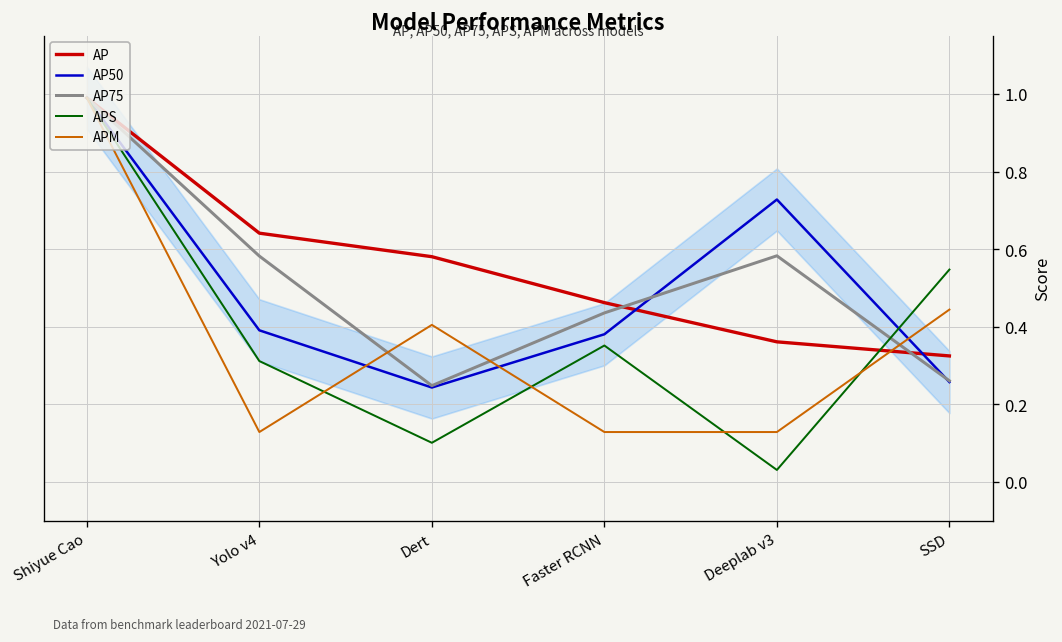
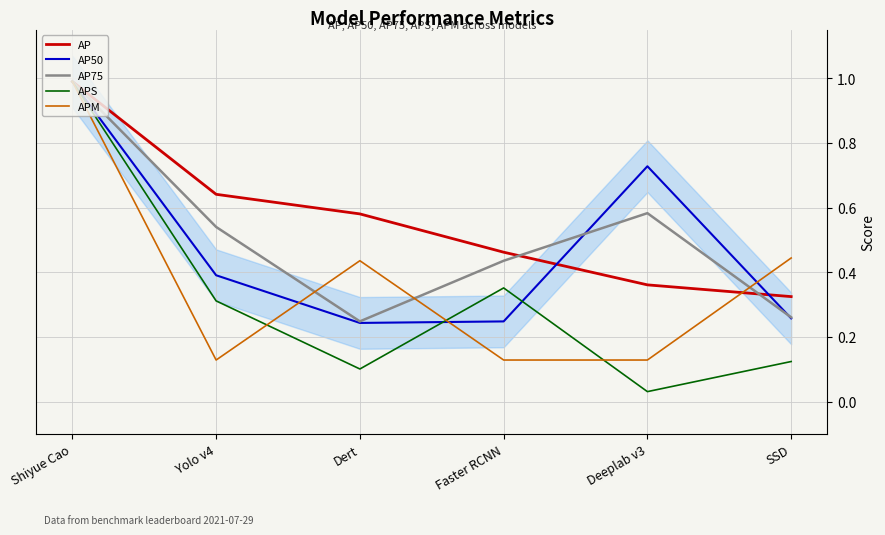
  {
    "AP": {
      "Yolo v4": 0.64,
      "Dert": 0.58,
      "Deeplab v3": 0.36,
      "SSD": 0.33
    },
    "AP50": {
      "Yolo v4": 0.39,
-     "Faster RCNN": 0.38,
+     "Faster RCNN": 0.25,
      "Deeplab v3": 0.73
    },
    "AP75": {
-     "Yolo v4": 0.58,
+     "Yolo v4": 0.54,
      "Faster RCNN": 0.44,
      "Deeplab v3": 0.58
    },
    "APS": {
      "Yolo v4": 0.31,
      "Dert": 0.10,
      "Faster RCNN": 0.35,
      "Deeplab v3": 0.03,
-     "SSD": 0.55
+     "SSD": 0.12
    },
    "APM": {
      "Yolo v4": 0.13,
-     "Dert": 0.41,
+     "Dert": 0.44,
      "Faster RCNN": 0.13,
      "Deeplab v3": 0.13,
      "SSD": 0.44
    }
  }
